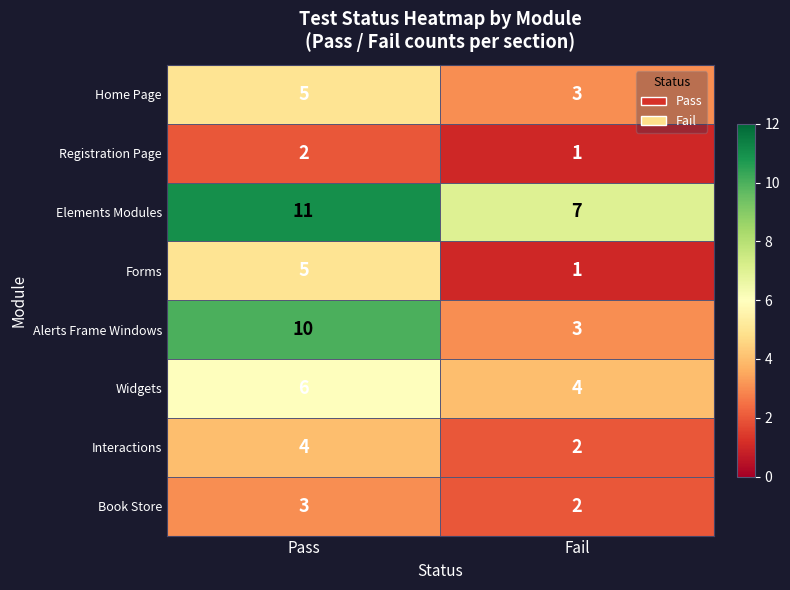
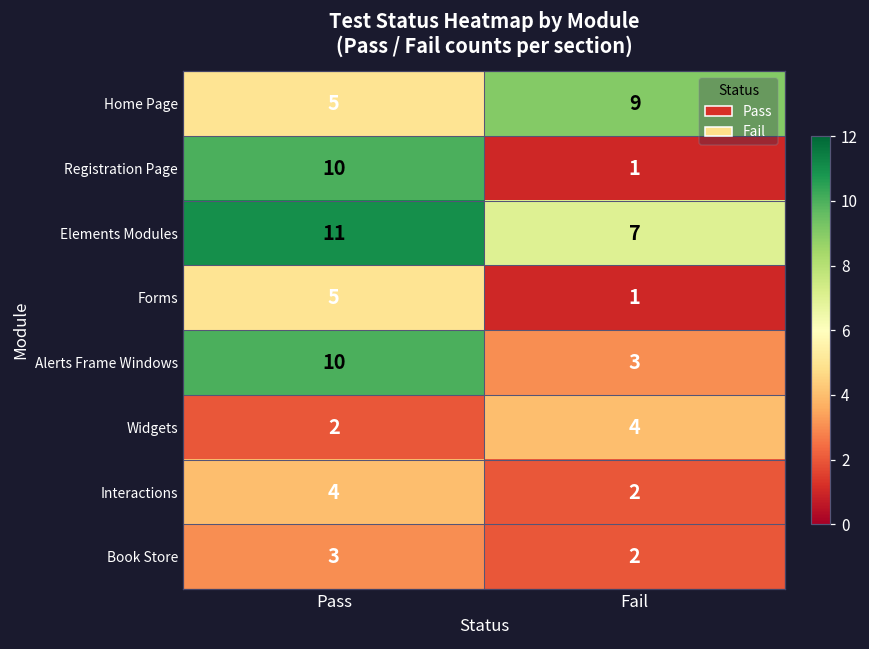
  {
    "Home Page": {
      "Pass": 5,
-     "Fail": 3
+     "Fail": 9
    },
    "Registration Page": {
-     "Pass": 2,
+     "Pass": 10,
      "Fail": 1
    },
    "Elements Modules": {
      "Pass": 11,
      "Fail": 7
    },
    "Forms": {
      "Pass": 5,
      "Fail": 1
    },
    "Alerts Frame Windows": {
      "Pass": 10,
      "Fail": 3
    },
    "Widgets": {
-     "Pass": 6,
+     "Pass": 2,
      "Fail": 4
    },
    "Interactions": {
      "Pass": 4,
      "Fail": 2
    },
    "Book Store": {
      "Pass": 3,
      "Fail": 2
    }
  }
